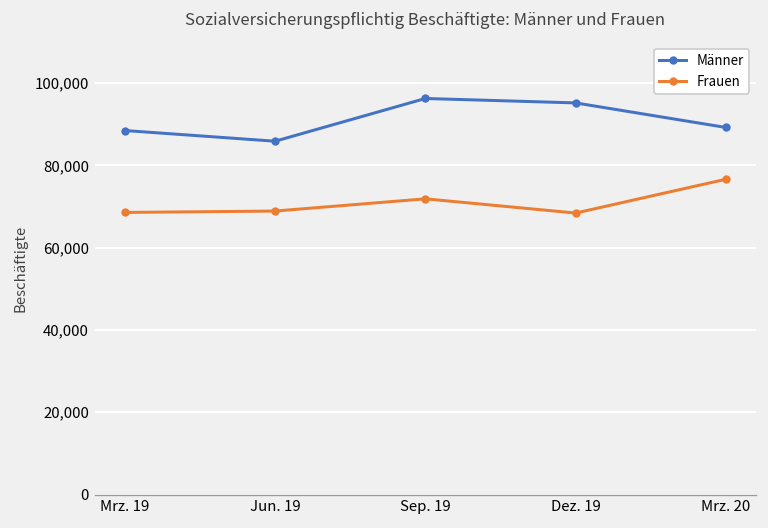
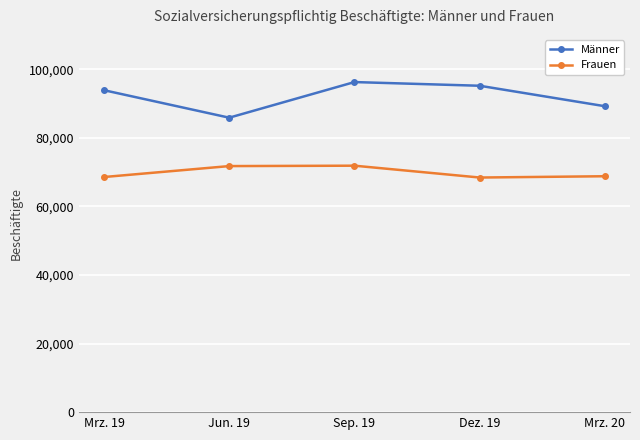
  {
    "Männer": {
-     "Mrz. 19": "88,000",
+     "Mrz. 19": "94,000",
      "Jun. 19": "86,000",
      "Sep. 19": "96,000",
      "Dez. 19": "95,000",
      "Mrz. 20": "89,000"
    },
    "Frauen": {
      "Mrz. 19": "69,000",
-     "Jun. 19": "69,000",
+     "Jun. 19": "72,000",
      "Sep. 19": "72,000",
      "Dez. 19": "68,000",
-     "Mrz. 20": "77,000"
+     "Mrz. 20": "69,000"
    }
  }
